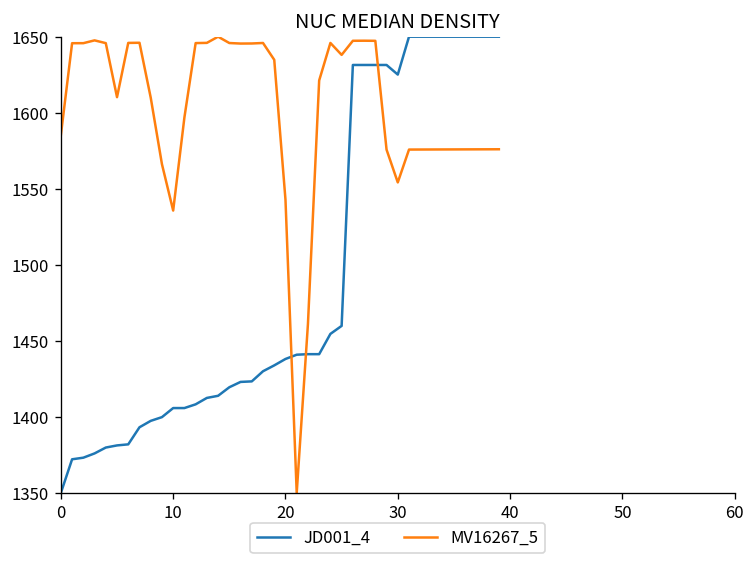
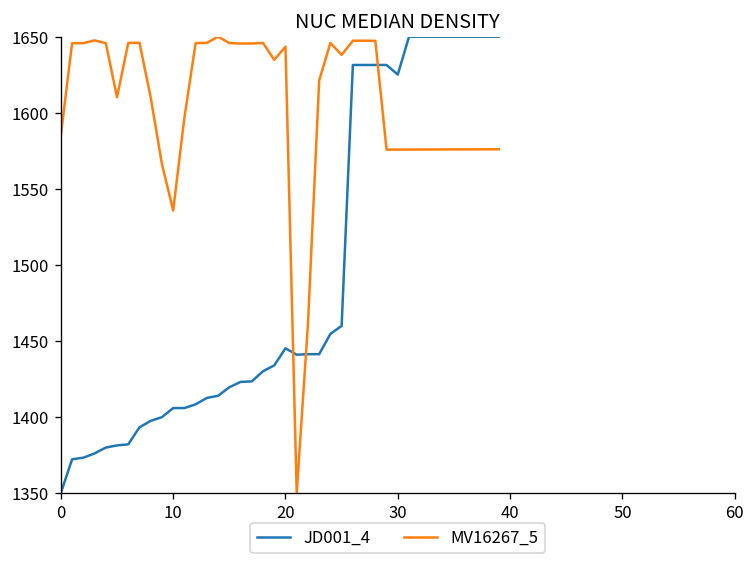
  {
    "JD001_4": {
      "0": 1350,
      "10": 1406,
-     "20": 1438,
+     "20": 1445,
      "30": 1625
    },
    "MV16267_5": {
      "0": 1585,
      "10": 1536,
-     "20": 1543,
-     "30": 1554
+     "20": 1643,
+     "30": 1576
    }
  }
